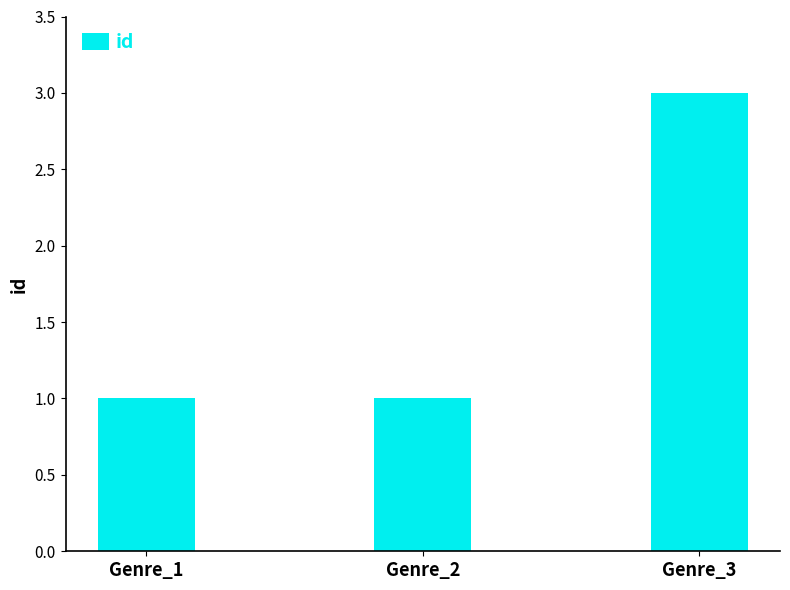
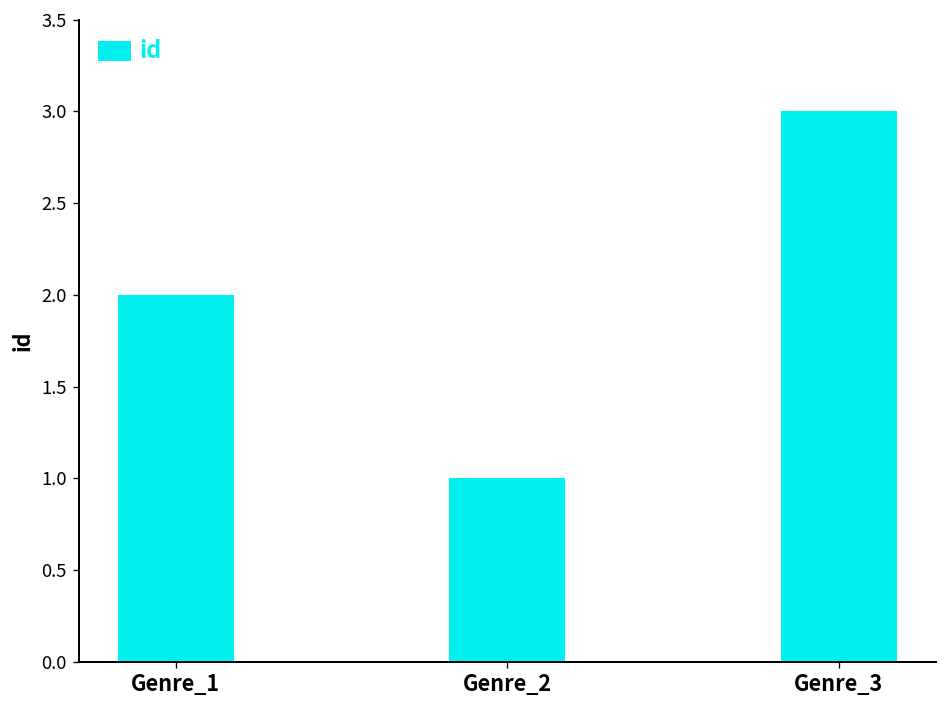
  {
-   "Genre_1": 1,
+   "Genre_1": 2,
    "Genre_2": 1,
    "Genre_3": 3
  }
